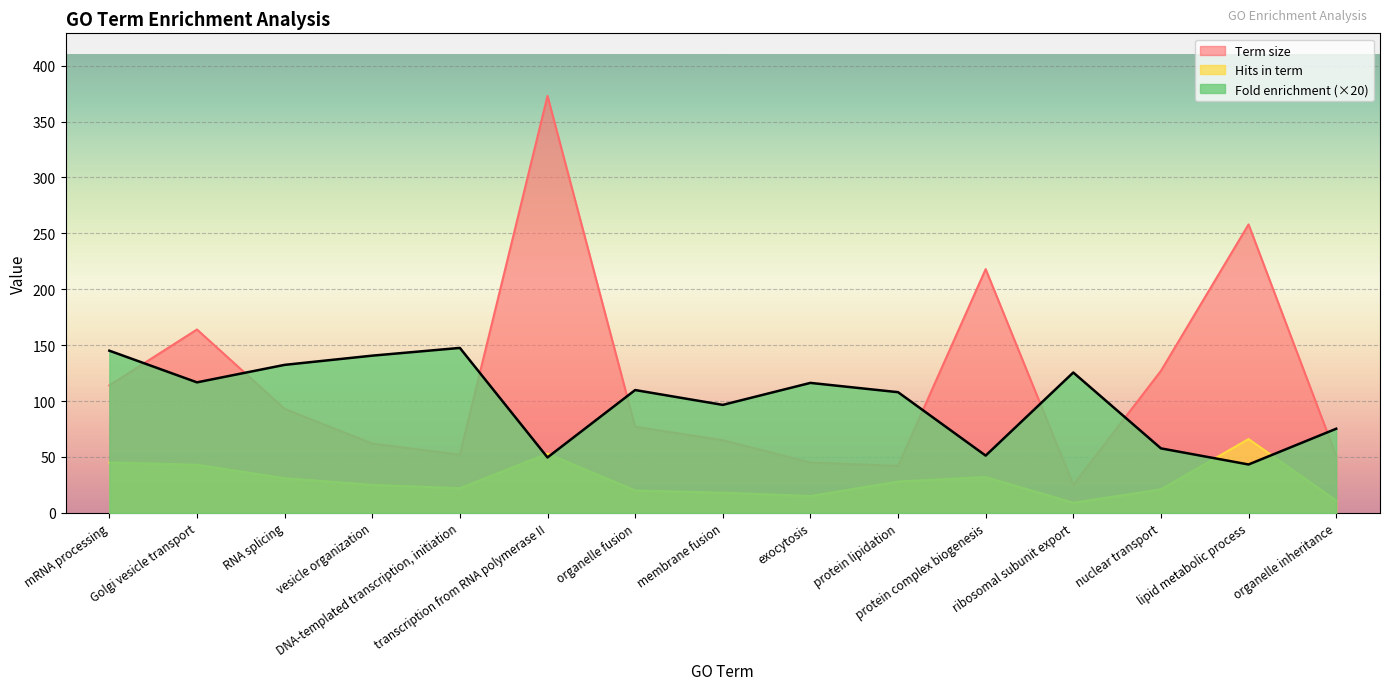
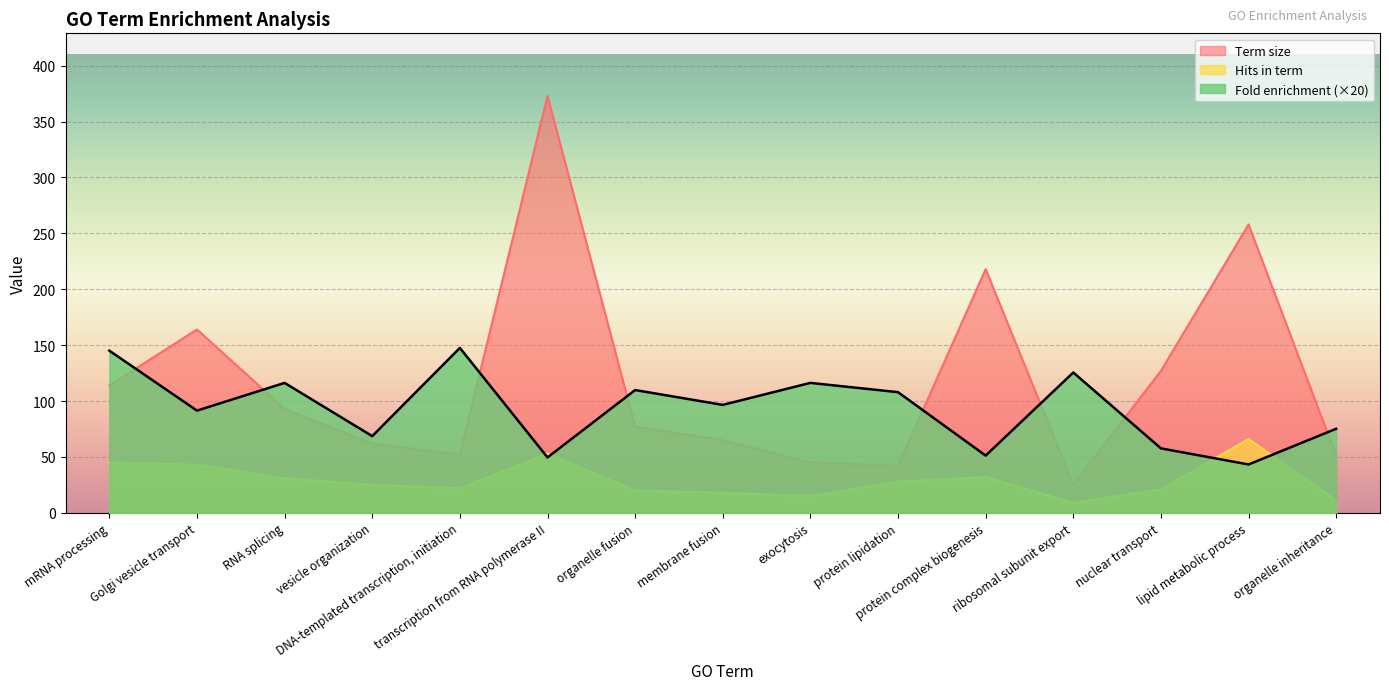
  {
    "Term size": {
      "mRNA processing": 114,
      "Golgi vesicle transport": 164,
      "RNA splicing": 93,
      "vesicle organization": 62,
      "DNA-templated transcription, initiation": 52,
      "transcription from RNA polymerase II": 373,
      "organelle fusion": 77,
      "membrane fusion": 65,
      "exocytosis": 45,
      "protein lipidation": 42,
      "protein complex biogenesis": 218,
      "ribosomal subunit export": 25,
      "nuclear transport": 127,
      "lipid metabolic process": 258,
      "organelle inheritance": 51
    },
    "Hits in term": {
      "mRNA processing": 45,
      "Golgi vesicle transport": 43,
      "RNA splicing": 31,
      "vesicle organization": 25,
      "DNA-templated transcription, initiation": 22,
      "transcription from RNA polymerase II": 53,
      "organelle fusion": 20,
      "membrane fusion": 18,
      "exocytosis": 15,
      "protein lipidation": 28,
      "protein complex biogenesis": 32,
      "ribosomal subunit export": 9,
      "nuclear transport": 21,
      "lipid metabolic process": 66,
      "organelle inheritance": 11
    },
    "Fold enrichment (×20)": {
      "mRNA processing": 145,
-     "Golgi vesicle transport": 117,
-     "RNA splicing": 132,
-     "vesicle organization": 141,
+     "Golgi vesicle transport": 91,
+     "RNA splicing": 116,
+     "vesicle organization": 69,
      "DNA-templated transcription, initiation": 148,
      "transcription from RNA polymerase II": 50,
      "organelle fusion": 110,
      "membrane fusion": 97,
      "exocytosis": 116,
      "protein lipidation": 108,
      "protein complex biogenesis": 51,
      "ribosomal subunit export": 126,
      "nuclear transport": 58,
      "lipid metabolic process": 43,
      "organelle inheritance": 75
    }
  }
